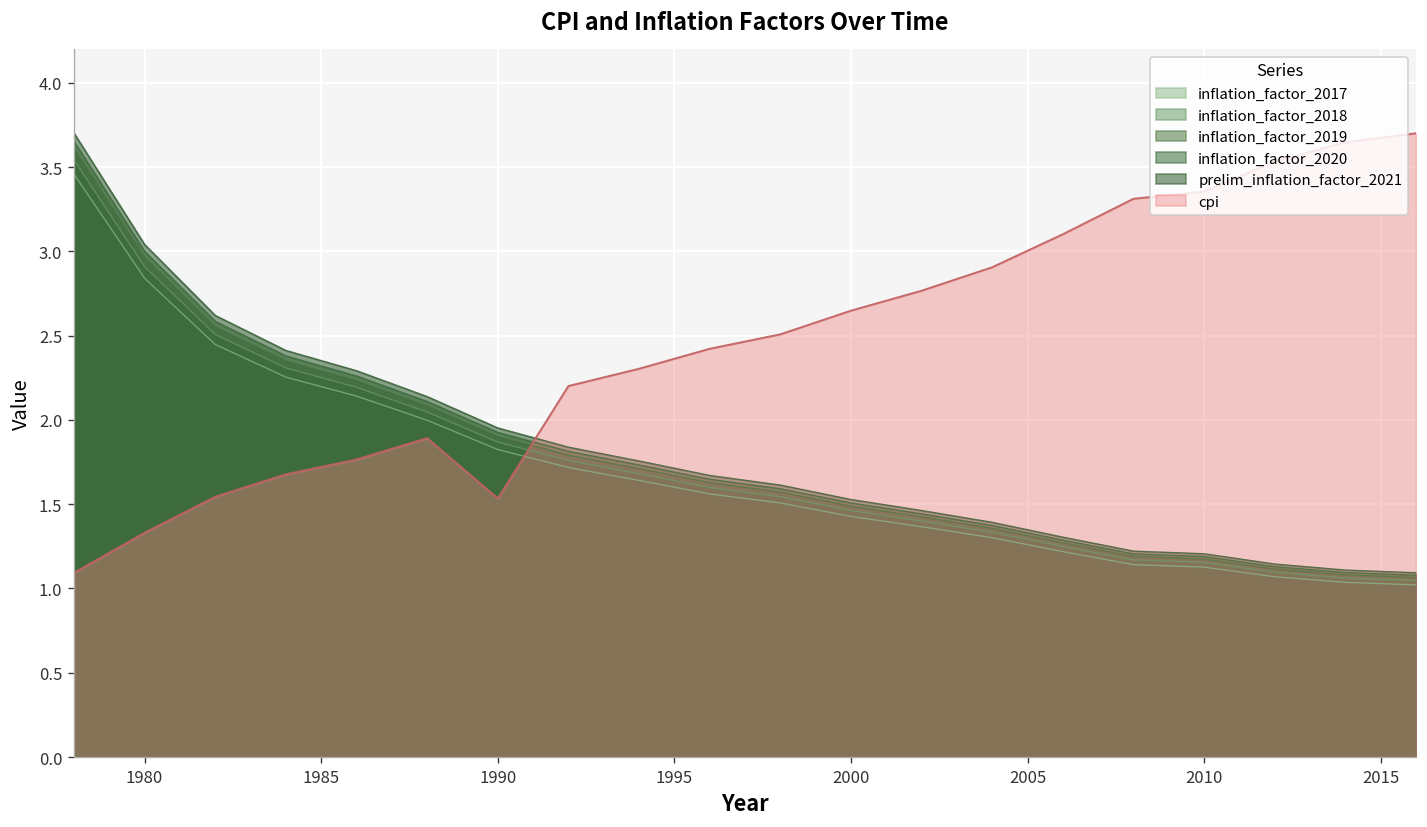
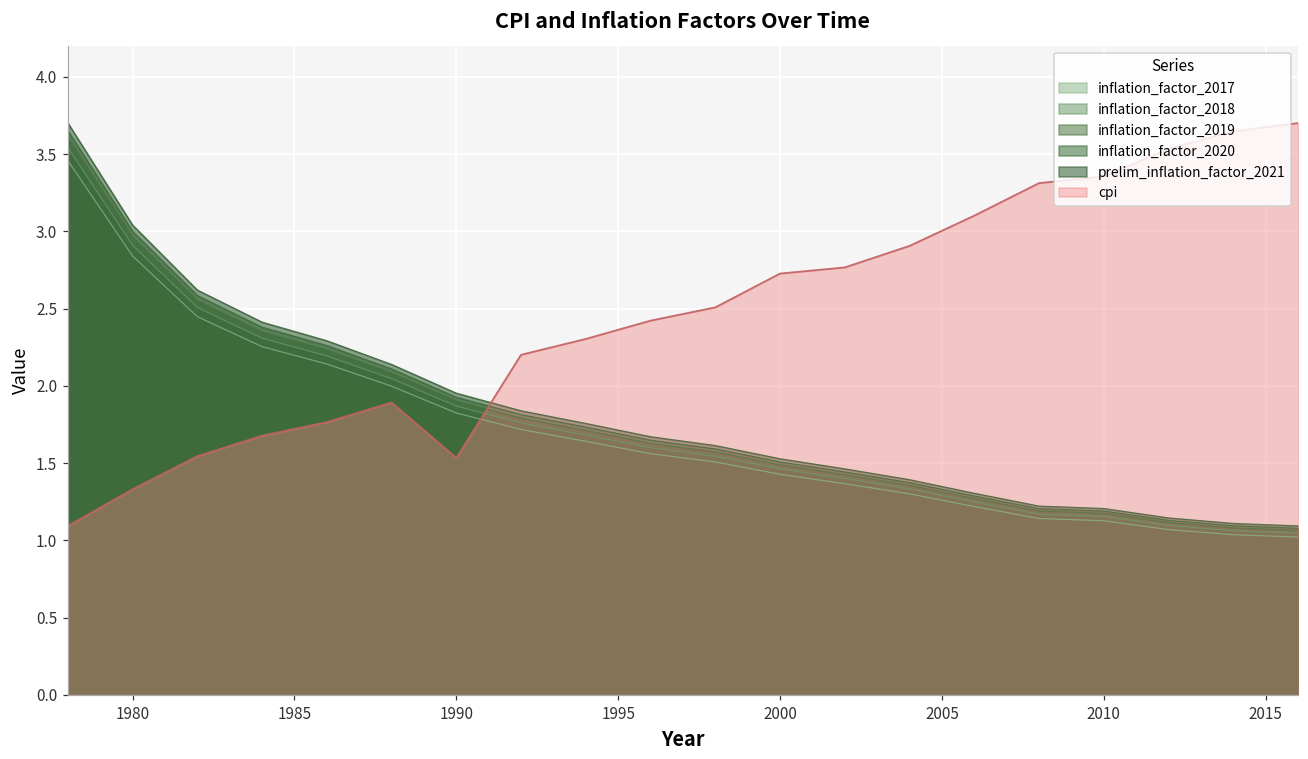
  {
    "cpi": {
      "1980": 1.33,
      "1990": 1.53,
-     "2000": 2.65
+     "2000": 2.73
    }
  }
